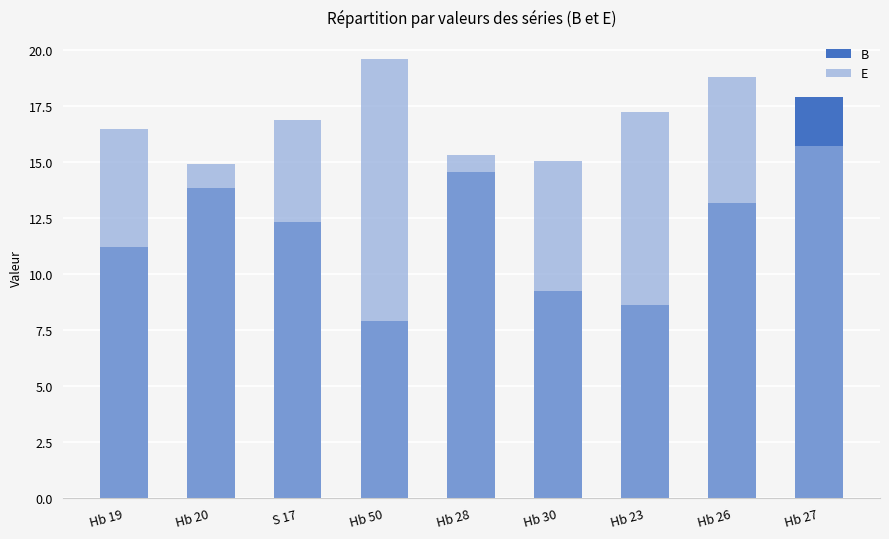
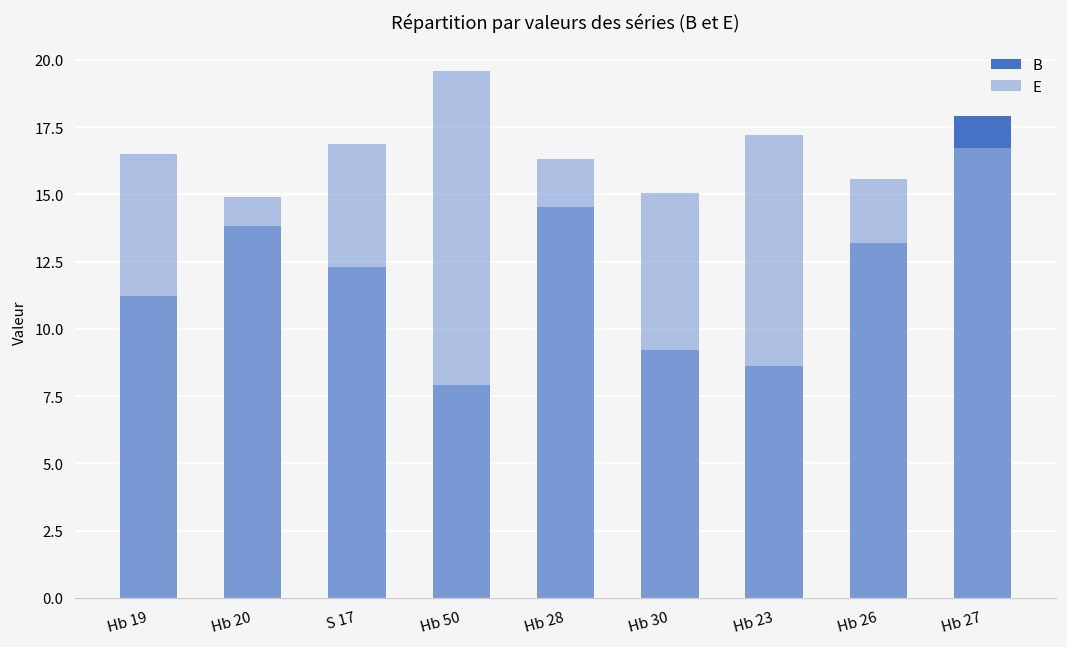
  {
    "B": {
      "Hb 27": 17.9
    },
    "E": {
      "Hb 19": 16.5,
      "Hb 20": 14.9,
      "S 17": 16.9,
      "Hb 50": 19.6,
-     "Hb 28": 15.3,
+     "Hb 28": 16.3,
      "Hb 30": 15.0,
      "Hb 23": 17.2,
-     "Hb 26": 18.8,
-     "Hb 27": 15.7
+     "Hb 26": 15.6,
+     "Hb 27": 16.7
    }
  }
